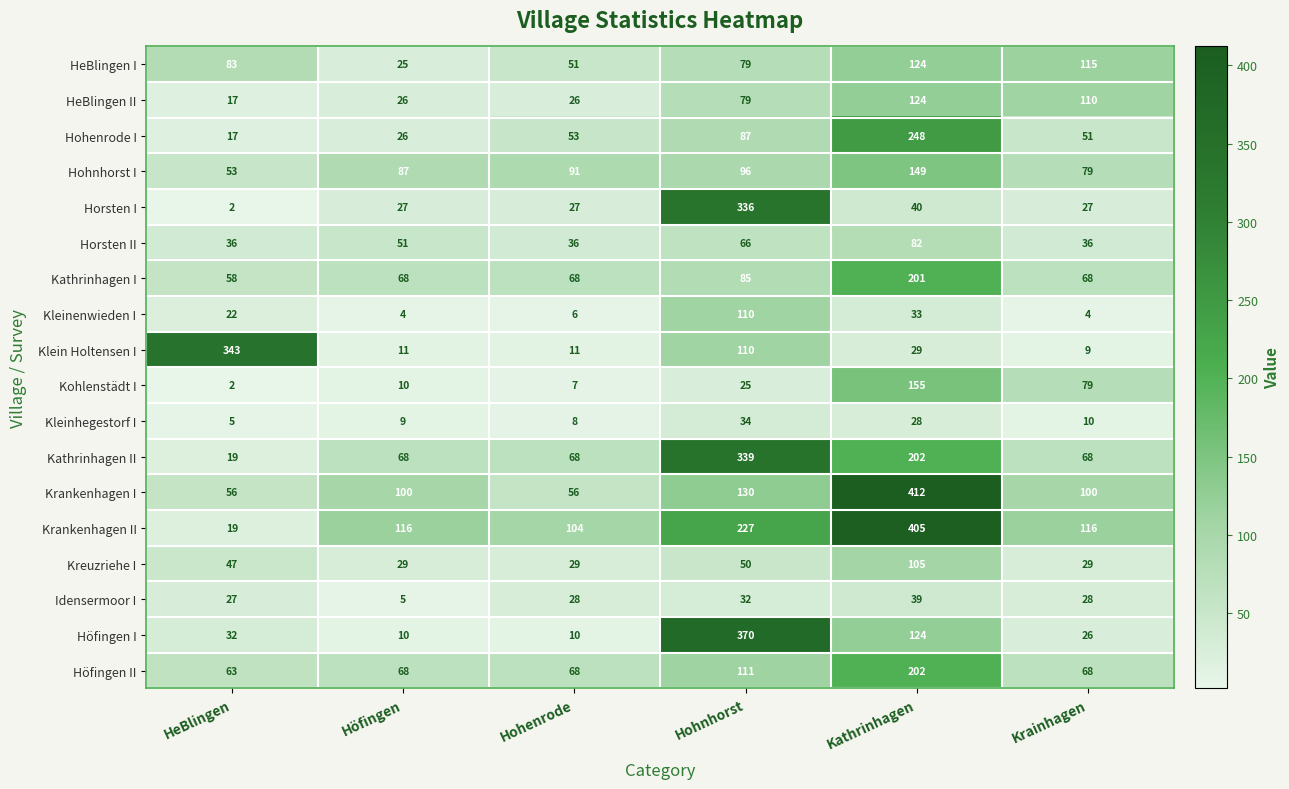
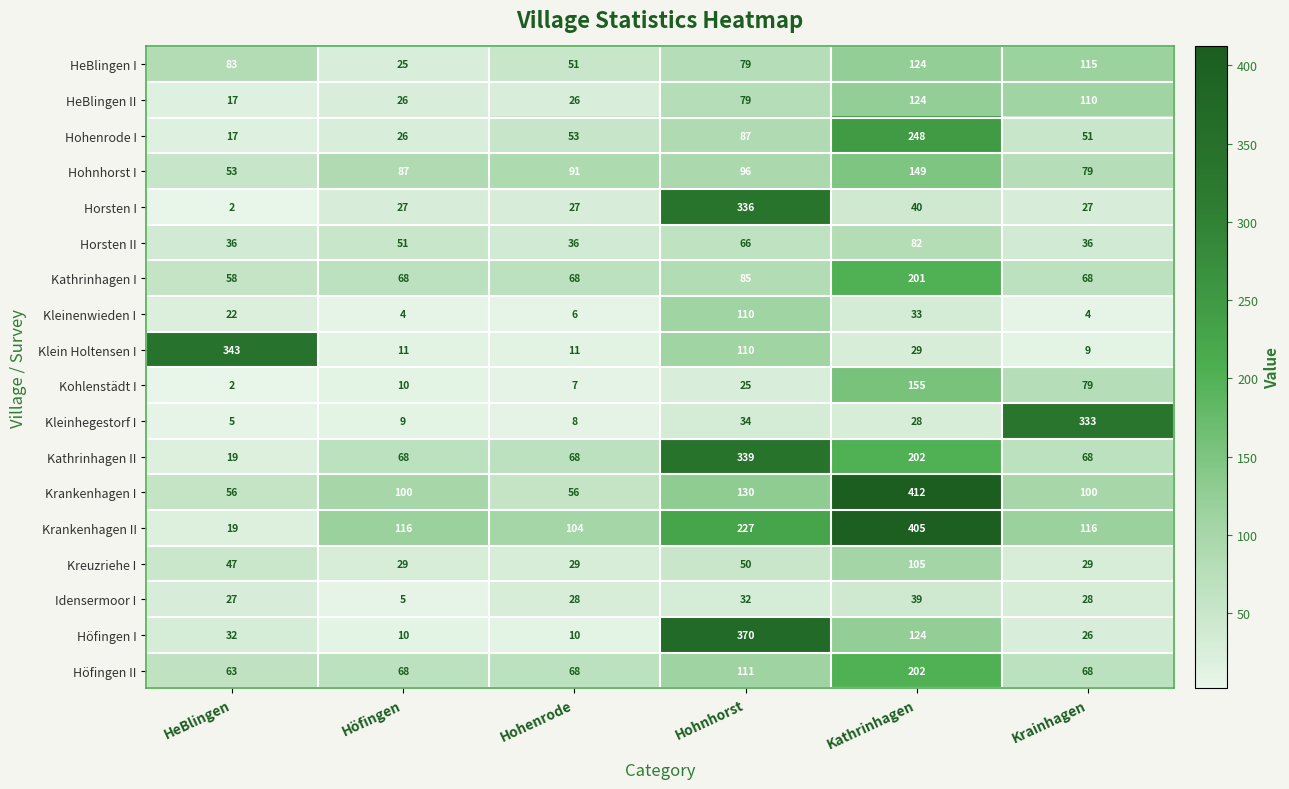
  {
    "HeBlingen I": {
      "HeBlingen": 83,
      "Höfingen": 25,
      "Hohenrode": 51,
      "Hohnhorst": 79,
      "Kathrinhagen": 124,
      "Krainhagen": 115
    },
    "HeBlingen II": {
      "HeBlingen": 17,
      "Höfingen": 26,
      "Hohenrode": 26,
      "Hohnhorst": 79,
      "Kathrinhagen": 124,
      "Krainhagen": 110
    },
    "Hohenrode I": {
      "HeBlingen": 17,
      "Höfingen": 26,
      "Hohenrode": 53,
      "Hohnhorst": 87,
      "Kathrinhagen": 248,
      "Krainhagen": 51
    },
    "Hohnhorst I": {
      "HeBlingen": 53,
      "Höfingen": 87,
      "Hohenrode": 91,
      "Hohnhorst": 96,
      "Kathrinhagen": 149,
      "Krainhagen": 79
    },
    "Horsten I": {
      "HeBlingen": 2,
      "Höfingen": 27,
      "Hohenrode": 27,
      "Hohnhorst": 336,
      "Kathrinhagen": 40,
      "Krainhagen": 27
    },
    "Horsten II": {
      "HeBlingen": 36,
      "Höfingen": 51,
      "Hohenrode": 36,
      "Hohnhorst": 66,
      "Kathrinhagen": 82,
      "Krainhagen": 36
    },
    "Kathrinhagen I": {
      "HeBlingen": 58,
      "Höfingen": 68,
      "Hohenrode": 68,
      "Hohnhorst": 85,
      "Kathrinhagen": 201,
      "Krainhagen": 68
    },
    "Kleinenwieden I": {
      "HeBlingen": 22,
      "Höfingen": 4,
      "Hohenrode": 6,
      "Hohnhorst": 110,
      "Kathrinhagen": 33,
      "Krainhagen": 4
    },
    "Klein Holtensen I": {
      "HeBlingen": 343,
      "Höfingen": 11,
      "Hohenrode": 11,
      "Hohnhorst": 110,
      "Kathrinhagen": 29,
      "Krainhagen": 9
    },
    "Kohlenstädt I": {
      "HeBlingen": 2,
      "Höfingen": 10,
      "Hohenrode": 7,
      "Hohnhorst": 25,
      "Kathrinhagen": 155,
      "Krainhagen": 79
    },
    "Kleinhegestorf I": {
      "HeBlingen": 5,
      "Höfingen": 9,
      "Hohenrode": 8,
      "Hohnhorst": 34,
      "Kathrinhagen": 28,
-     "Krainhagen": 10
+     "Krainhagen": 333
    },
    "Kathrinhagen II": {
      "HeBlingen": 19,
      "Höfingen": 68,
      "Hohenrode": 68,
      "Hohnhorst": 339,
      "Kathrinhagen": 202,
      "Krainhagen": 68
    },
    "Krankenhagen I": {
      "HeBlingen": 56,
      "Höfingen": 100,
      "Hohenrode": 56,
      "Hohnhorst": 130,
      "Kathrinhagen": 412,
      "Krainhagen": 100
    },
    "Krankenhagen II": {
      "HeBlingen": 19,
      "Höfingen": 116,
      "Hohenrode": 104,
      "Hohnhorst": 227,
      "Kathrinhagen": 405,
      "Krainhagen": 116
    },
    "Kreuzriehe I": {
      "HeBlingen": 47,
      "Höfingen": 29,
      "Hohenrode": 29,
      "Hohnhorst": 50,
      "Kathrinhagen": 105,
      "Krainhagen": 29
    },
    "Idensermoor I": {
      "HeBlingen": 27,
      "Höfingen": 5,
      "Hohenrode": 28,
      "Hohnhorst": 32,
      "Kathrinhagen": 39,
      "Krainhagen": 28
    },
    "Höfingen I": {
      "HeBlingen": 32,
      "Höfingen": 10,
      "Hohenrode": 10,
      "Hohnhorst": 370,
      "Kathrinhagen": 124,
      "Krainhagen": 26
    },
    "Höfingen II": {
      "HeBlingen": 63,
      "Höfingen": 68,
      "Hohenrode": 68,
      "Hohnhorst": 111,
      "Kathrinhagen": 202,
      "Krainhagen": 68
    }
  }
